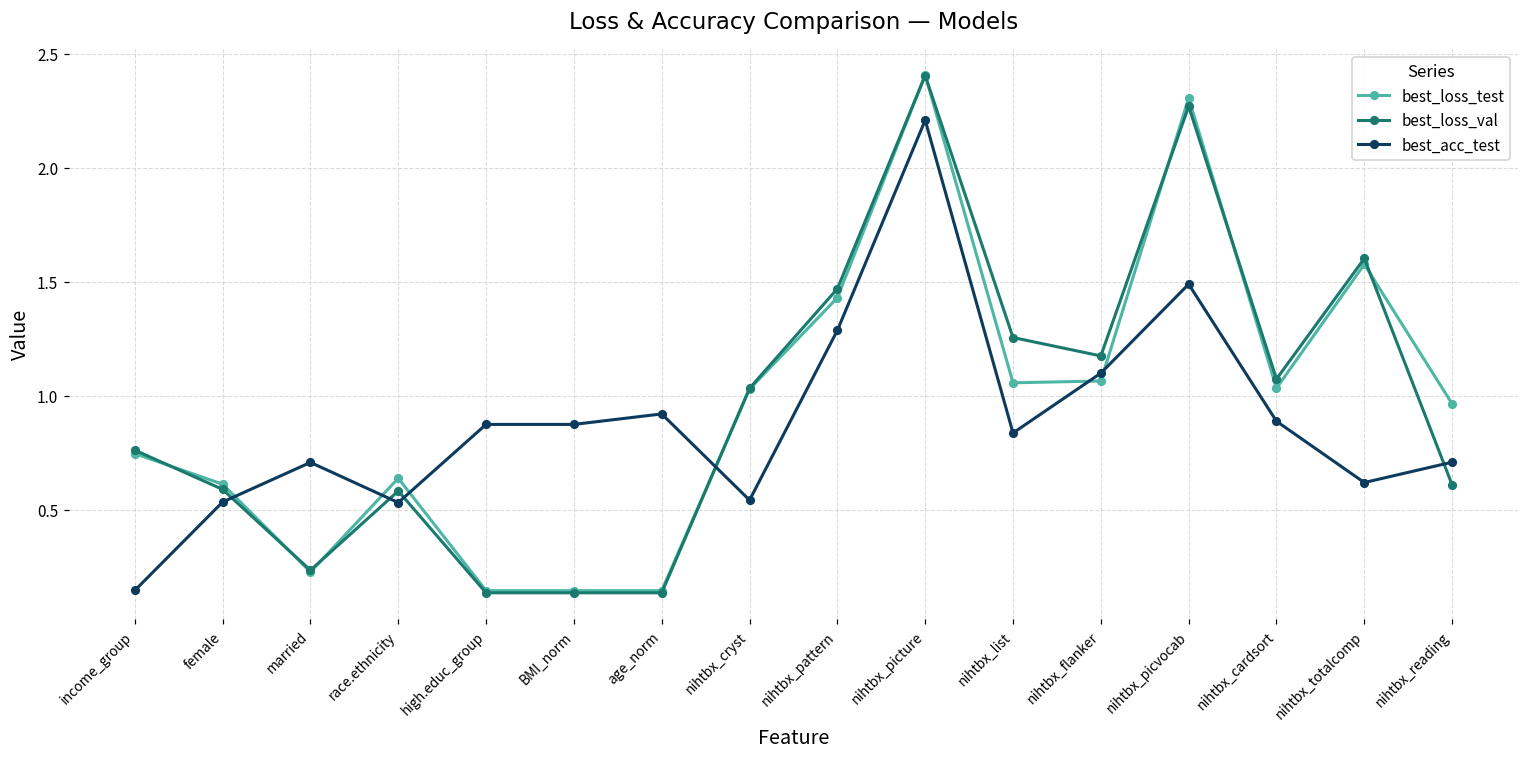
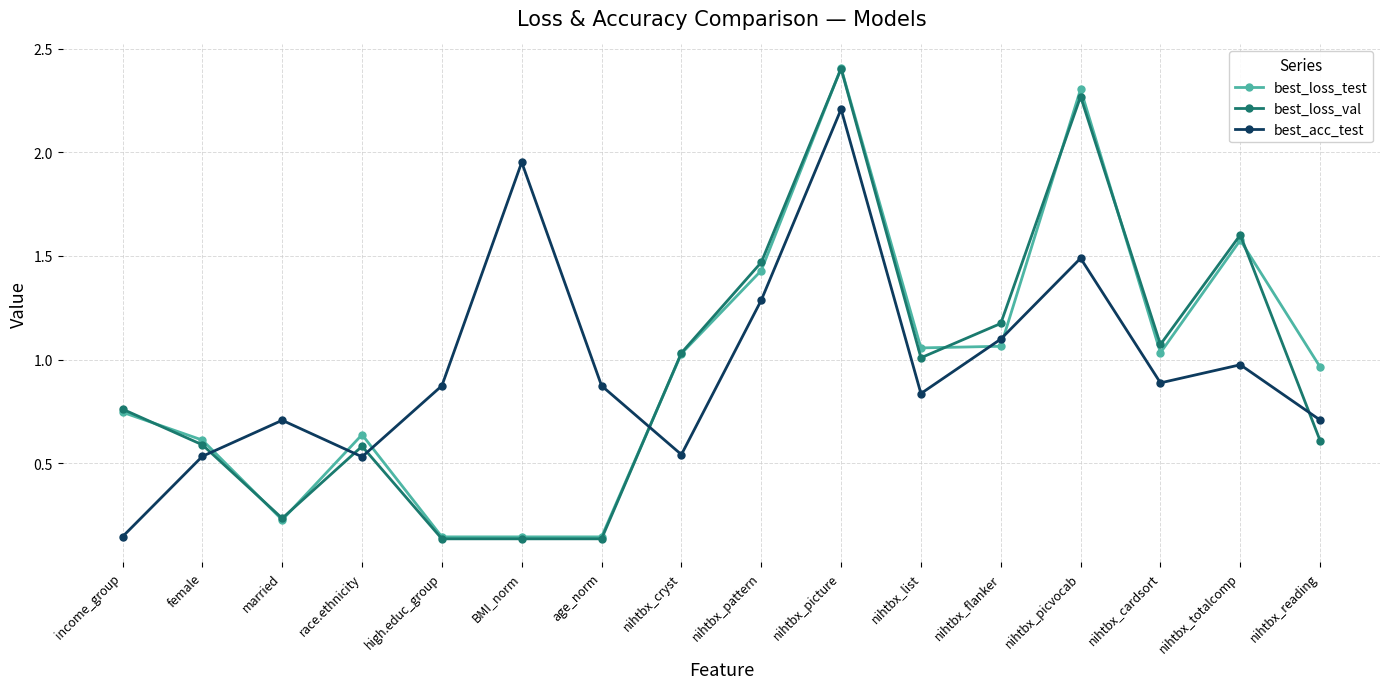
  {
    "best_loss_test": {
      "income_group": 0.75,
      "female": 0.61,
      "race.ethnicity": 0.64,
      "nihtbx_pattern": 1.43,
      "nihtbx_list": 1.06,
      "nihtbx_flanker": 1.06,
      "nihtbx_picvocab": 2.30,
      "nihtbx_cardsort": 1.03,
      "nihtbx_totalcomp": 1.58,
      "nihtbx_reading": 0.96
    },
    "best_loss_val": {
      "income_group": 0.76,
      "female": 0.59,
      "race.ethnicity": 0.58,
      "nihtbx_pattern": 1.47,
-     "nihtbx_list": 1.26,
+     "nihtbx_list": 1.01,
      "nihtbx_flanker": 1.17,
      "nihtbx_picvocab": 2.27,
      "nihtbx_cardsort": 1.07,
      "nihtbx_totalcomp": 1.60,
      "nihtbx_reading": 0.61
    },
    "best_acc_test": {
      "income_group": 0.15,
      "female": 0.53,
      "married": 0.71,
      "race.ethnicity": 0.53,
      "high.educ_group": 0.87,
-     "BMI_norm": 0.87,
-     "age_norm": 0.92,
+     "BMI_norm": 1.95,
+     "age_norm": 0.87,
      "nihtbx_cryst": 0.54,
      "nihtbx_pattern": 1.29,
      "nihtbx_picture": 2.21,
      "nihtbx_list": 0.84,
      "nihtbx_flanker": 1.10,
      "nihtbx_picvocab": 1.49,
      "nihtbx_cardsort": 0.89,
-     "nihtbx_totalcomp": 0.62,
+     "nihtbx_totalcomp": 0.98,
      "nihtbx_reading": 0.71
    }
  }
